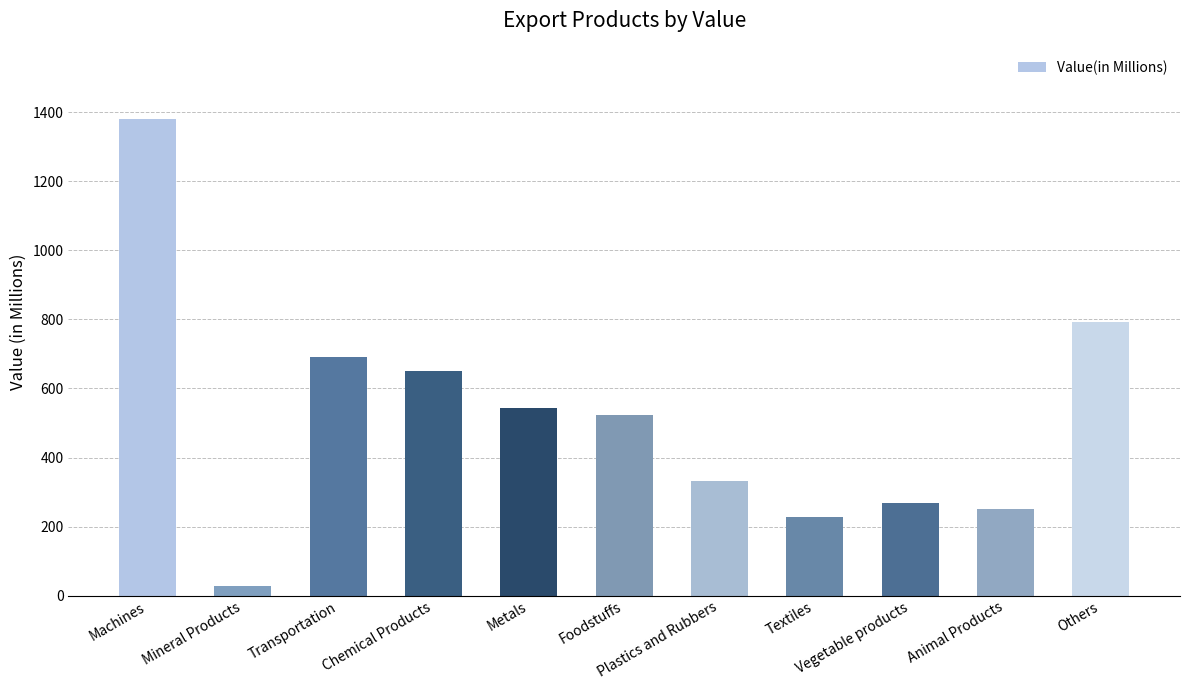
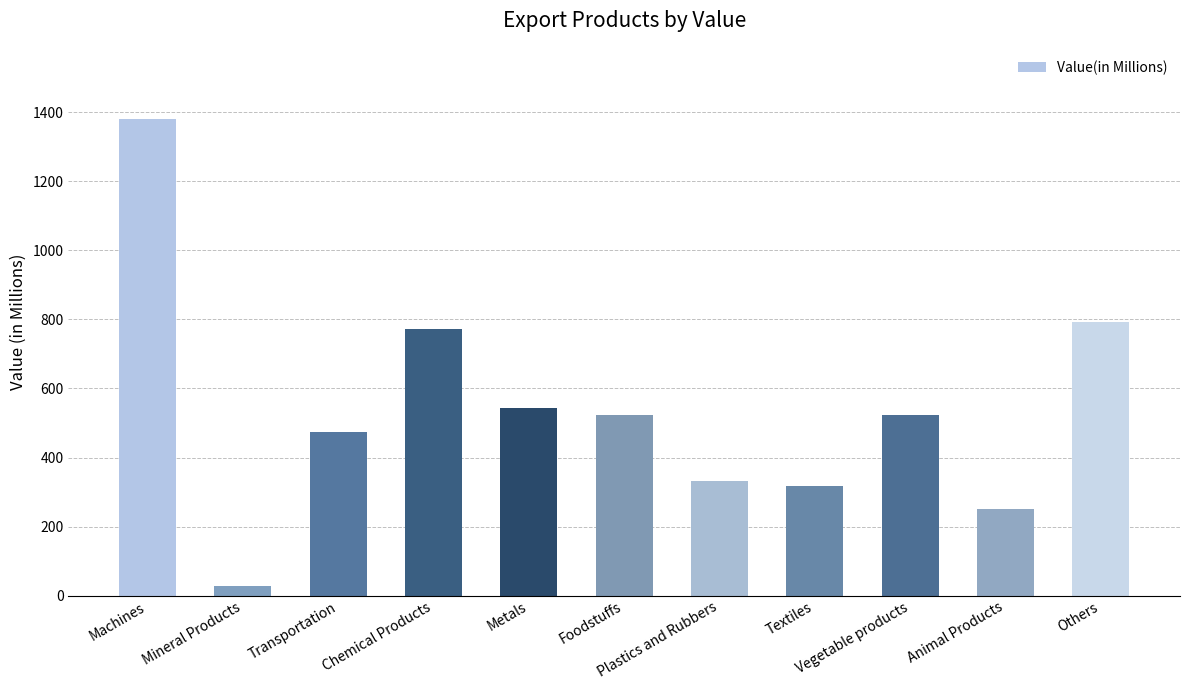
  {
    "Machines": 1380,
    "Mineral Products": 30,
-   "Transportation": 690,
-   "Chemical Products": 650,
+   "Transportation": 470,
+   "Chemical Products": 770,
    "Metals": 540,
    "Foodstuffs": 520,
    "Plastics and Rubbers": 330,
-   "Textiles": 230,
-   "Vegetable products": 270,
+   "Textiles": 320,
+   "Vegetable products": 520,
    "Animal Products": 250,
    "Others": 790
  }
